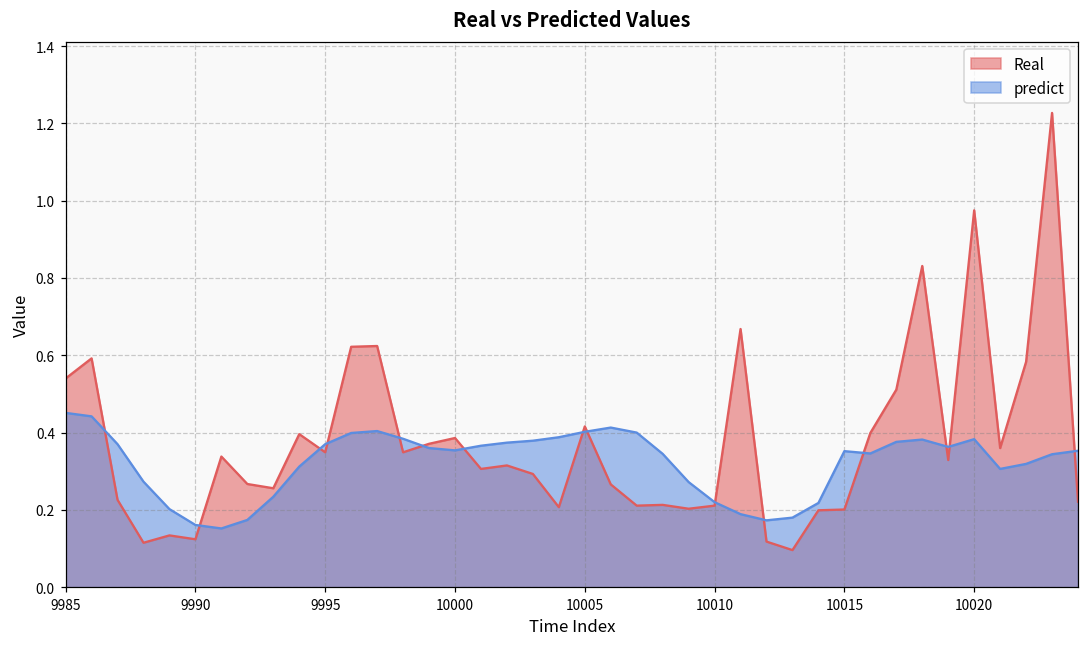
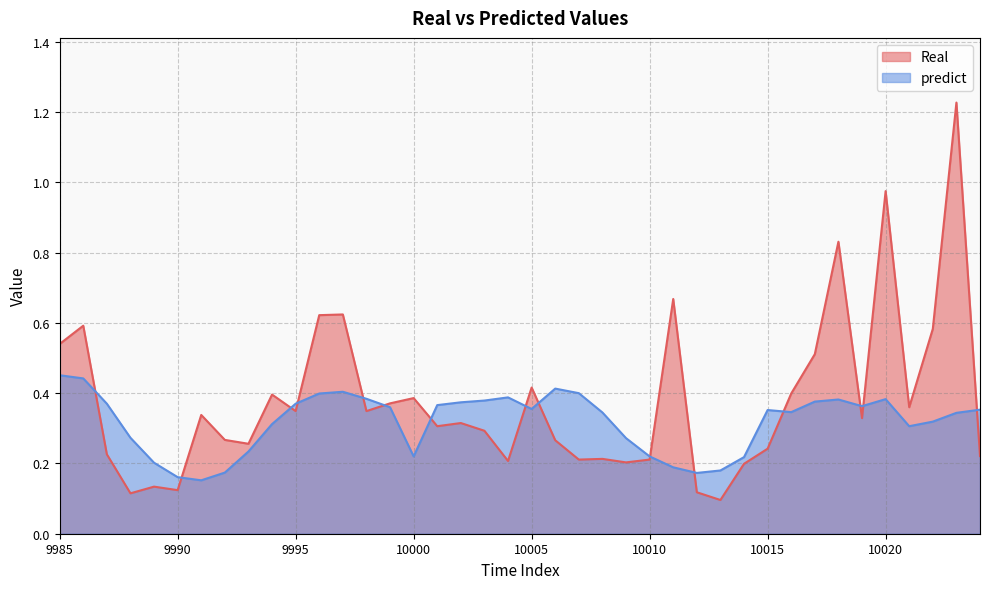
  {
    "Real": {
      "9985": 0.54,
      "9990": 0.12,
      "9995": 0.35,
      "10000": 0.39,
      "10005": 0.42,
      "10010": 0.21,
-     "10015": 0.20,
+     "10015": 0.24,
      "10020": 0.98
    },
    "predict": {
      "9985": 0.45,
      "9990": 0.16,
      "9995": 0.37,
-     "10000": 0.35,
-     "10005": 0.40,
+     "10000": 0.22,
+     "10005": 0.36,
      "10010": 0.22,
      "10015": 0.35,
      "10020": 0.38
    }
  }
